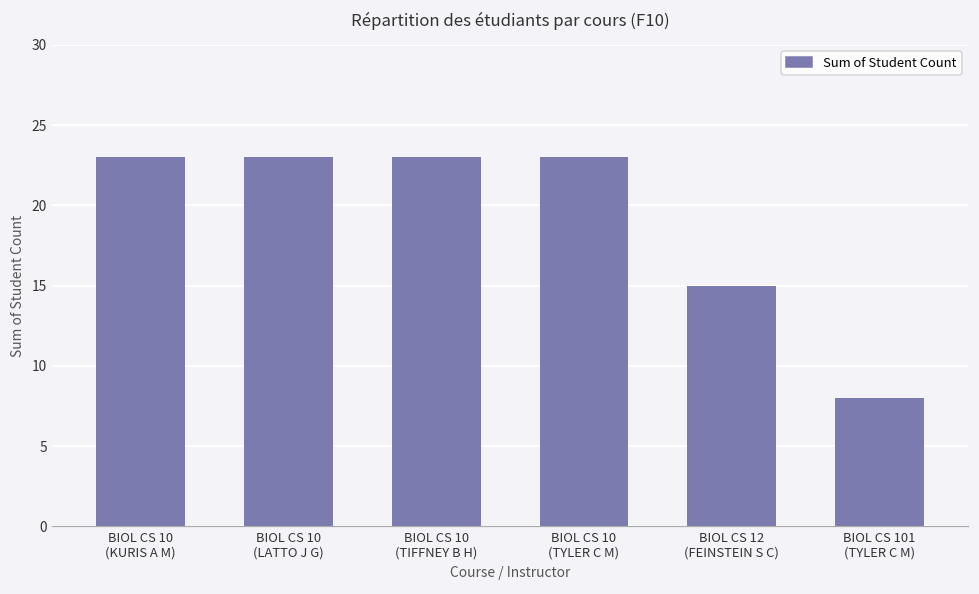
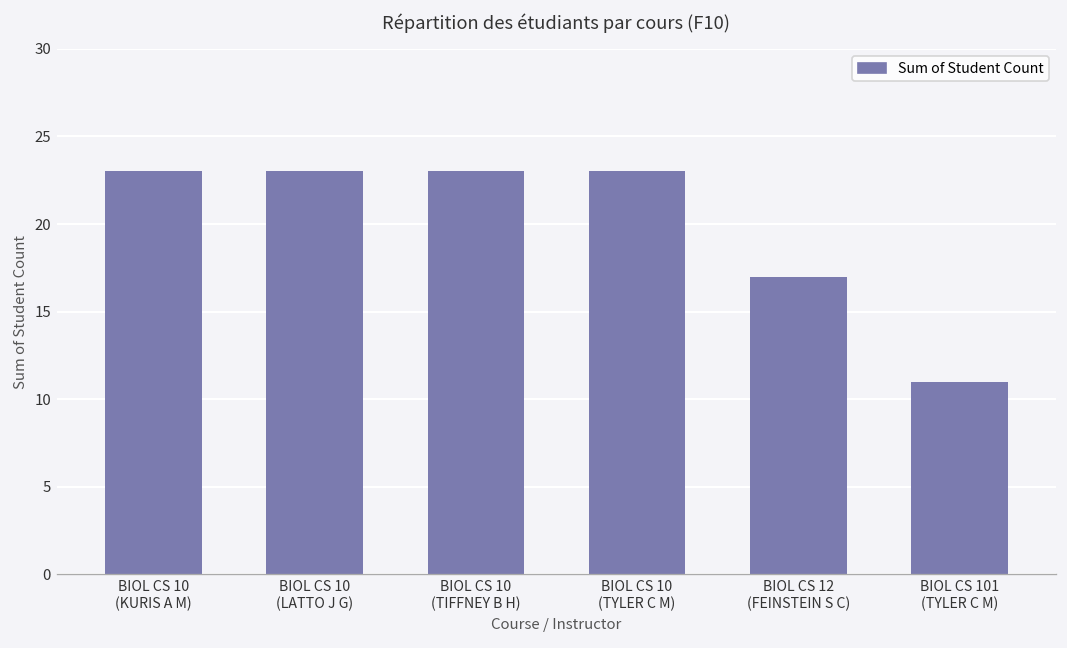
  {
    "BIOL CS 10 (KURIS A M)": 23,
    "BIOL CS 10 (LATTO J G)": 23,
    "BIOL CS 10 (TIFFNEY B H)": 23,
    "BIOL CS 10 (TYLER C M)": 23,
-   "BIOL CS 12 (FEINSTEIN S C)": 15,
-   "BIOL CS 101 (TYLER C M)": 8
+   "BIOL CS 12 (FEINSTEIN S C)": 17,
+   "BIOL CS 101 (TYLER C M)": 11
  }
